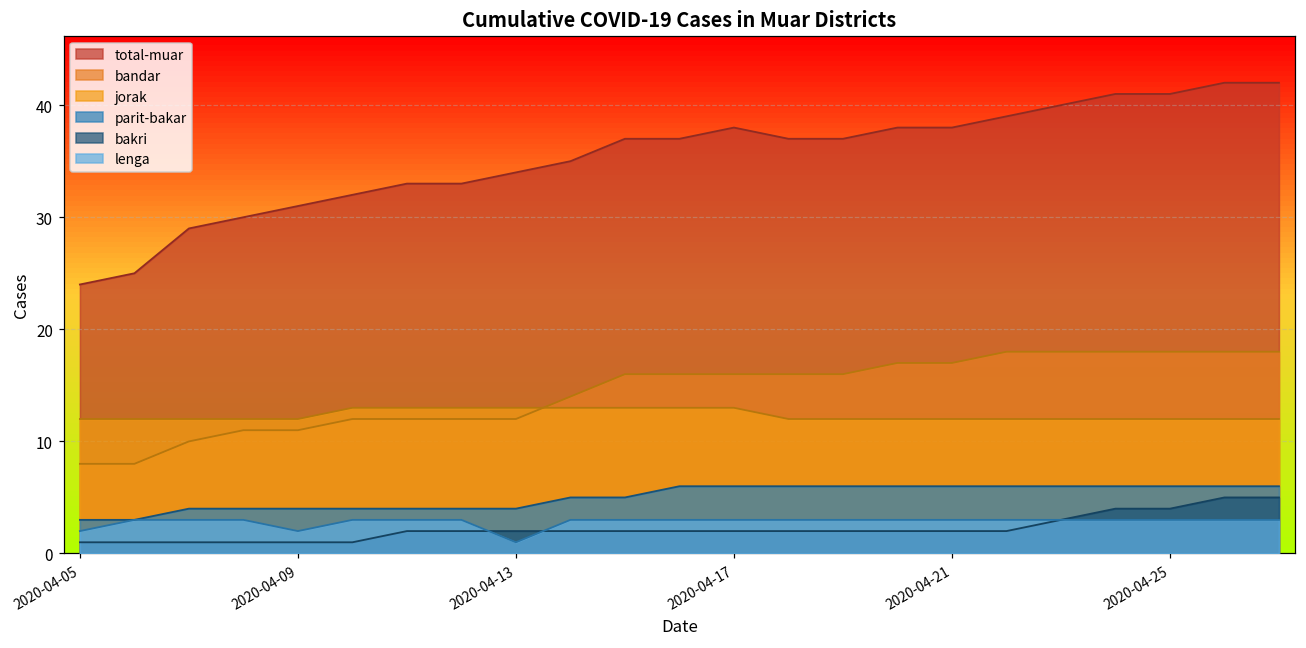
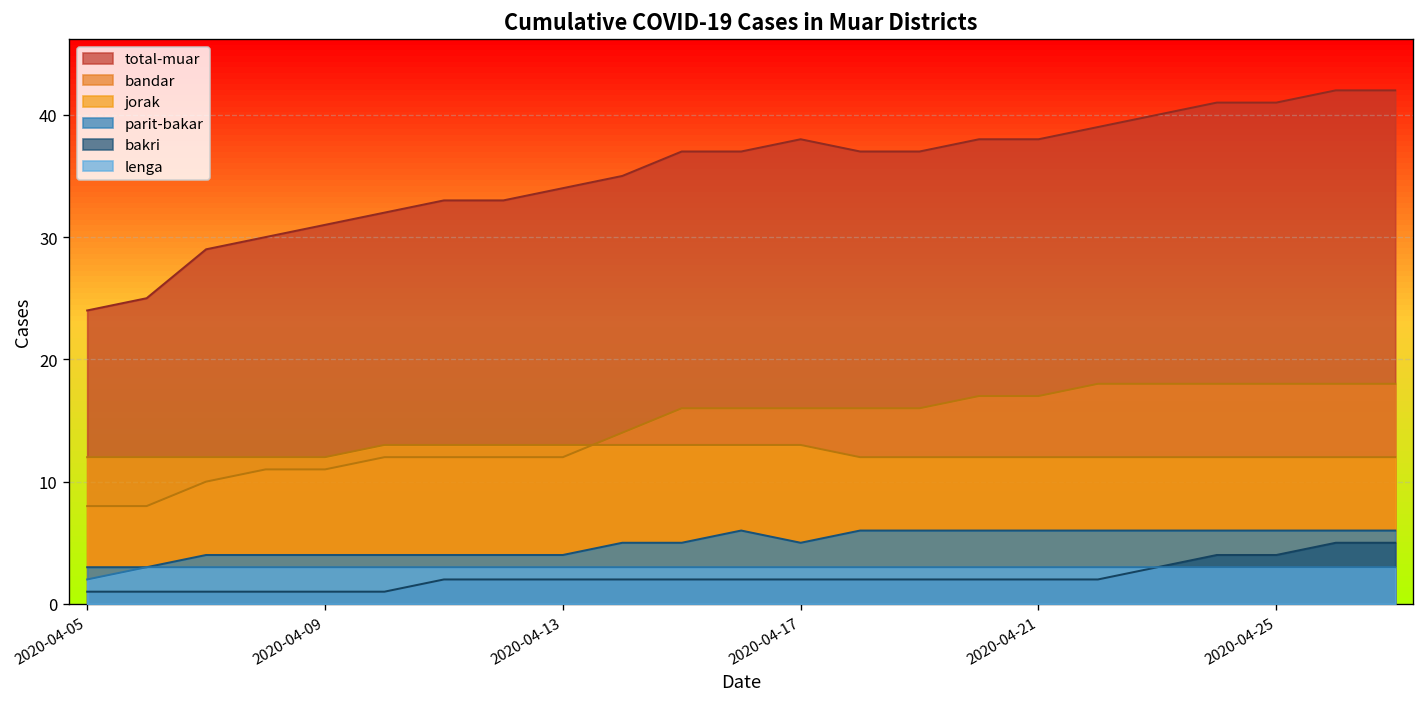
  {
    "total-muar": {
      "2020-04-05": 24,
      "2020-04-09": 31,
      "2020-04-13": 34,
      "2020-04-17": 38,
      "2020-04-21": 38,
      "2020-04-25": 41
    },
    "parit-bakar": {
      "2020-04-05": 3,
      "2020-04-09": 4,
      "2020-04-13": 4,
-     "2020-04-17": 6,
+     "2020-04-17": 5,
      "2020-04-21": 6,
      "2020-04-25": 6
    },
    "bakri": {
      "2020-04-05": 1,
      "2020-04-09": 1,
      "2020-04-13": 2,
      "2020-04-17": 2,
      "2020-04-21": 2,
      "2020-04-25": 4
    },
    "lenga": {
      "2020-04-05": 2,
-     "2020-04-09": 2,
-     "2020-04-13": 1,
+     "2020-04-09": 3,
+     "2020-04-13": 3,
      "2020-04-17": 3,
      "2020-04-21": 3,
      "2020-04-25": 3
    }
  }
